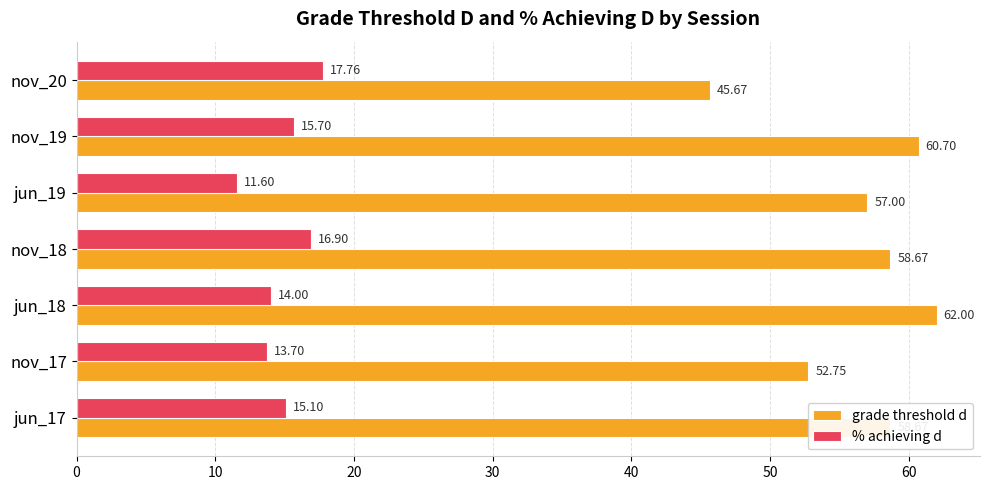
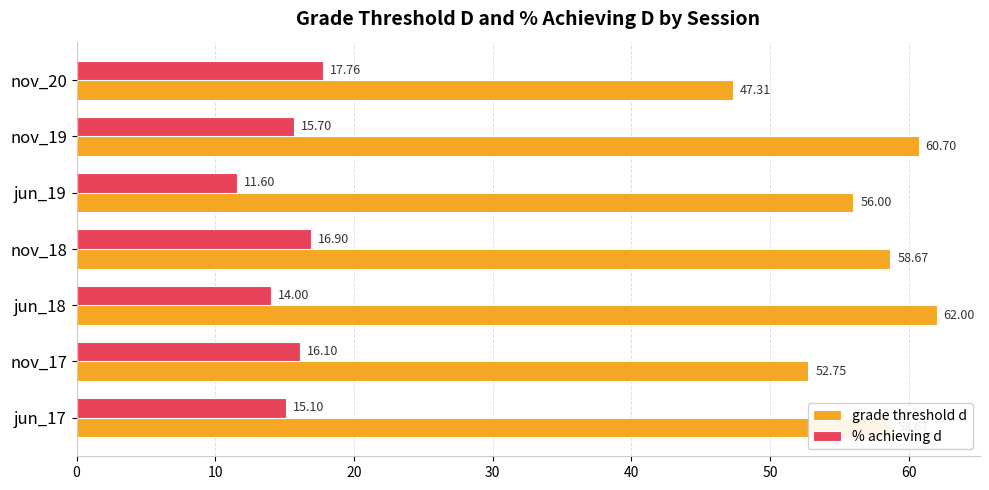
  {
    "grade threshold d": {
-     "nov_20": 45.67,
+     "nov_20": 47.31,
      "nov_19": 60.70,
-     "jun_19": 57.00,
+     "jun_19": 56.00,
      "nov_18": 58.67,
      "jun_18": 62.00,
      "nov_17": 52.75
    },
    "% achieving d": {
      "nov_20": 17.76,
      "nov_19": 15.70,
      "jun_19": 11.60,
      "nov_18": 16.90,
      "jun_18": 14.00,
-     "nov_17": 13.70,
+     "nov_17": 16.10,
      "jun_17": 15.10
    }
  }
